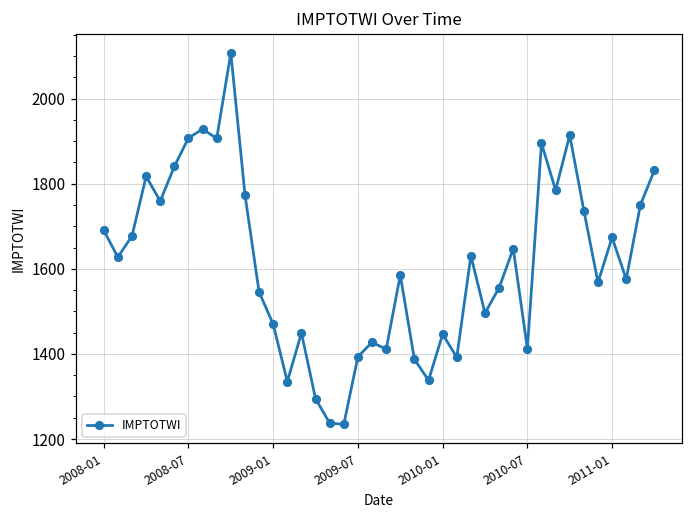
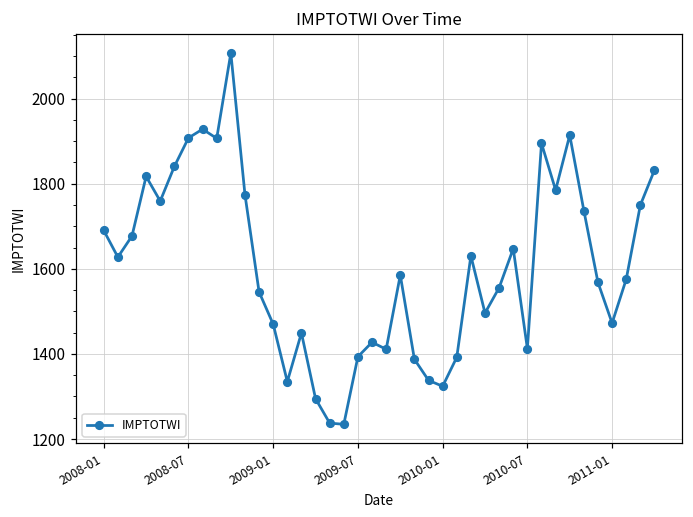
  {
    "2008-01": 1690,
    "2008-07": 1910,
    "2009-01": 1470,
    "2009-07": 1390,
-   "2010-01": 1450,
+   "2010-01": 1320,
    "2010-07": 1410,
-   "2011-01": 1670
+   "2011-01": 1470
  }
